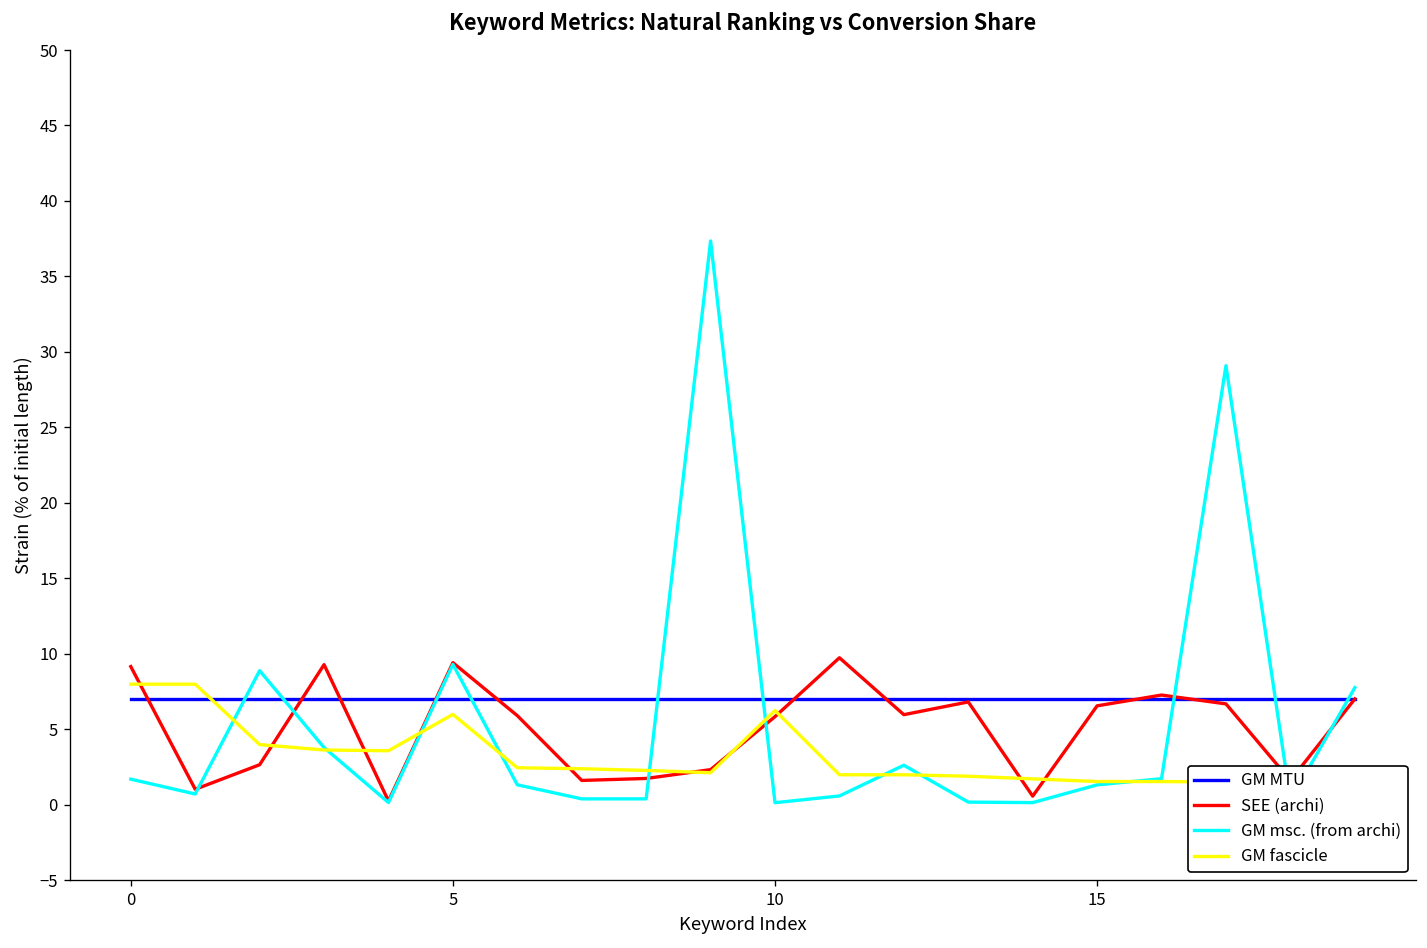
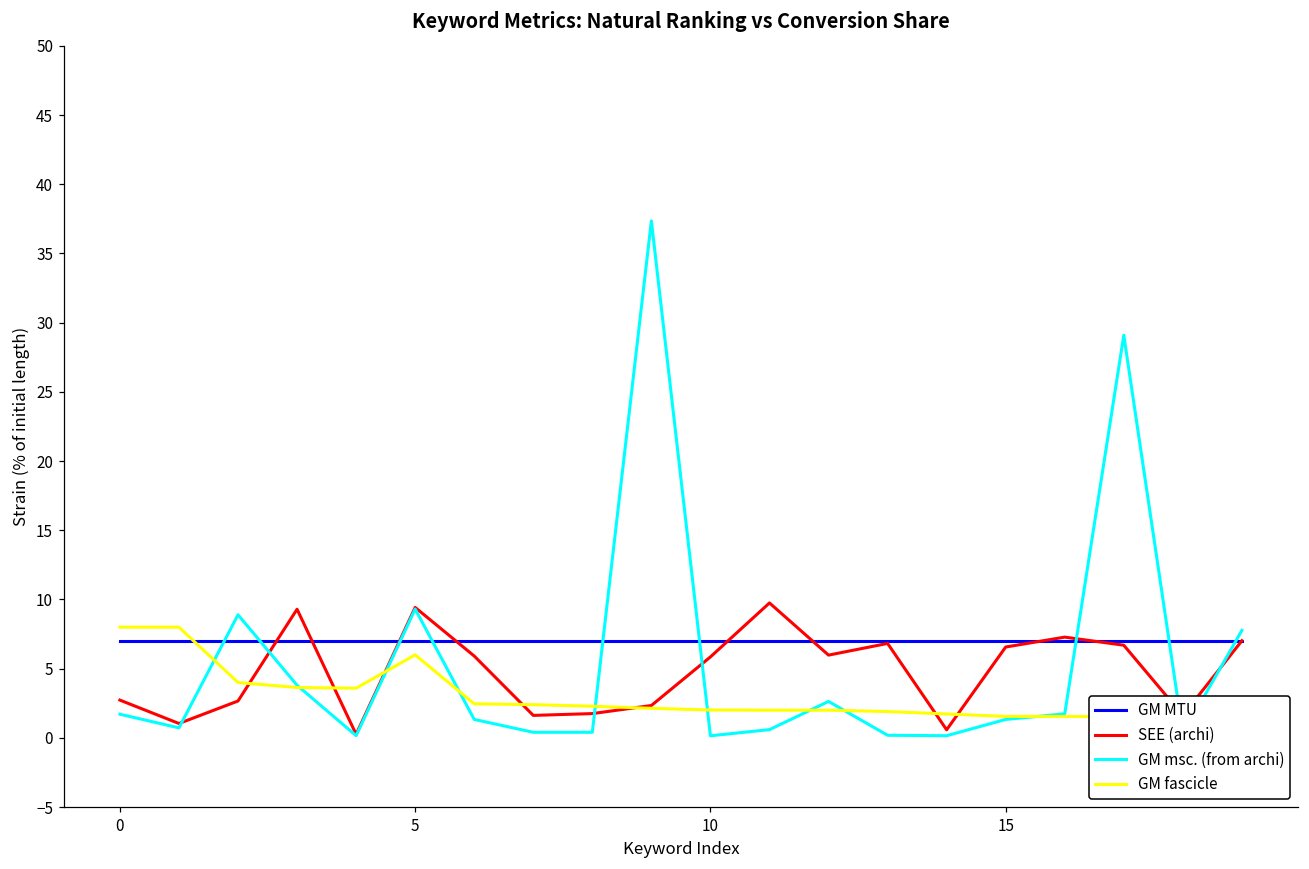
  {
    "GM MTU": {
      "0": 7.0,
      "5": 7.0,
      "10": 7.0,
      "15": 7.0
    },
    "SEE (archi)": {
-     "0": 9.2,
+     "0": 2.7,
      "10": 5.9,
      "15": 6.6
    },
    "GM msc. (from archi)": {
      "0": 1.7,
      "10": 0.2,
      "15": 1.3
    },
    "GM fascicle": {
      "0": 8.0,
      "5": 6.0,
-     "10": 6.3,
+     "10": 2.0,
      "15": 1.6
    }
  }
